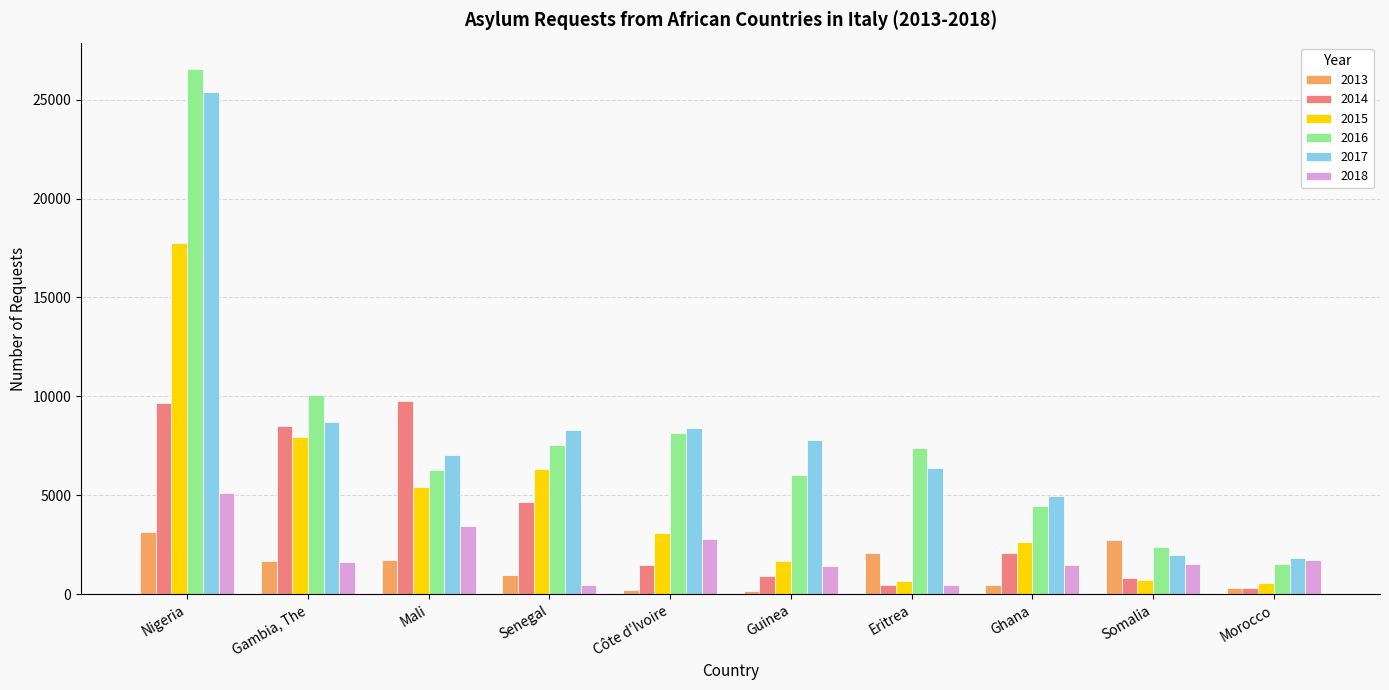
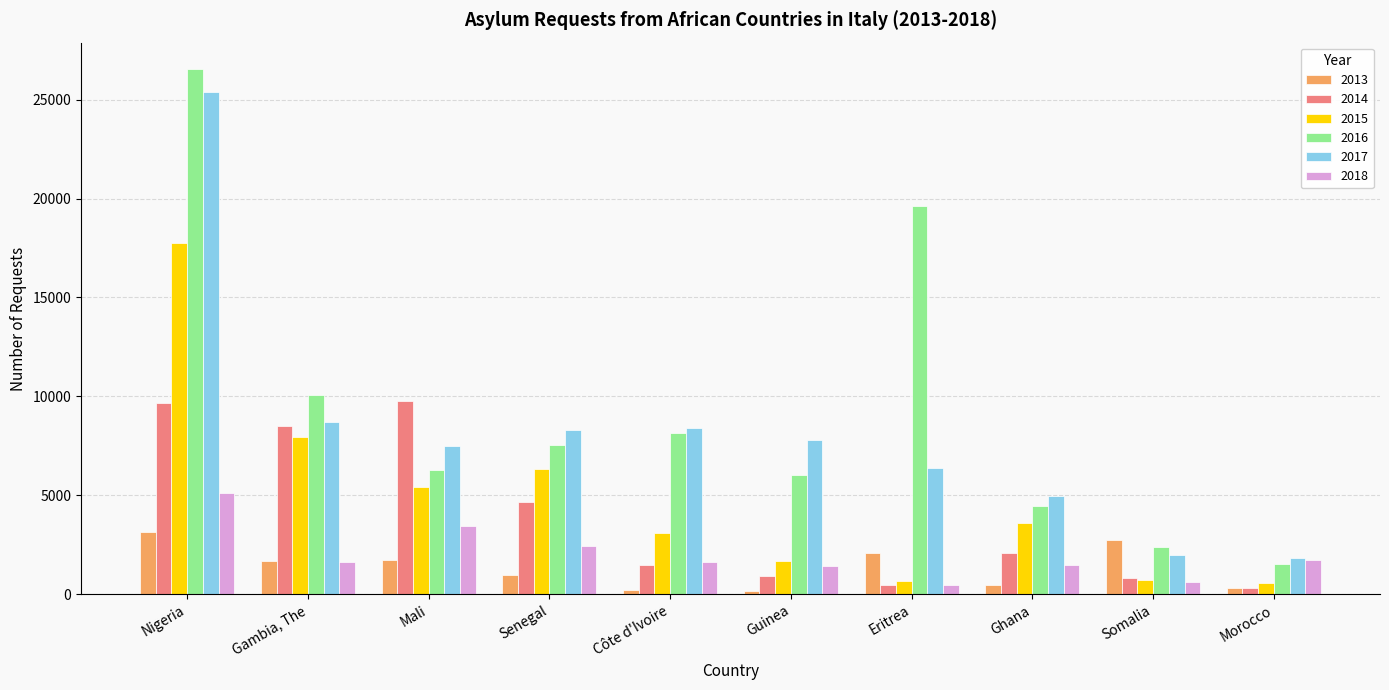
  {
    "2015": {
      "Nigeria": 17800,
      "Gambia, The": 8000,
      "Mali": 5400,
      "Senegal": 6300,
      "Côte d'Ivoire": 3100,
      "Guinea": 1700,
      "Eritrea": 700,
-     "Ghana": 2600,
+     "Ghana": 3600,
      "Somalia": 700,
      "Morocco": 600
    },
    "2016": {
      "Nigeria": 26600,
      "Gambia, The": 10100,
      "Mali": 6300,
      "Senegal": 7600,
      "Côte d'Ivoire": 8100,
      "Guinea": 6000,
-     "Eritrea": 7400,
+     "Eritrea": 19600,
      "Ghana": 4500,
      "Somalia": 2400,
      "Morocco": 1500
    },
    "2017": {
      "Nigeria": 25400,
      "Gambia, The": 8700,
-     "Mali": 7000,
+     "Mali": 7500,
      "Senegal": 8300,
      "Côte d'Ivoire": 8400,
      "Guinea": 7800,
      "Eritrea": 6400,
      "Ghana": 5000,
      "Somalia": 2000,
      "Morocco": 1900
    },
    "2018": {
      "Nigeria": 5100,
      "Gambia, The": 1600,
      "Mali": 3500,
-     "Senegal": 500,
-     "Côte d'Ivoire": 2800,
+     "Senegal": 2400,
+     "Côte d'Ivoire": 1600,
      "Guinea": 1400,
      "Eritrea": 500,
      "Ghana": 1500,
-     "Somalia": 1500,
+     "Somalia": 600,
      "Morocco": 1700
    }
  }
